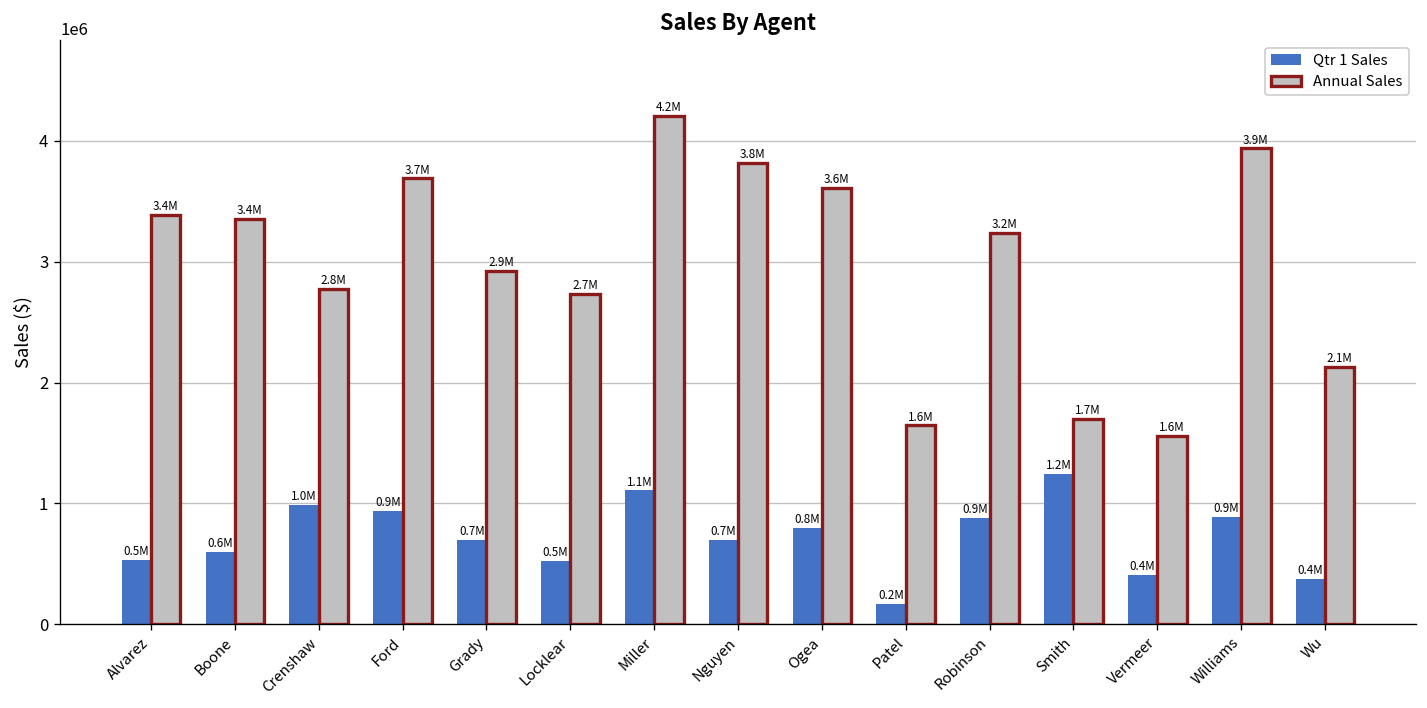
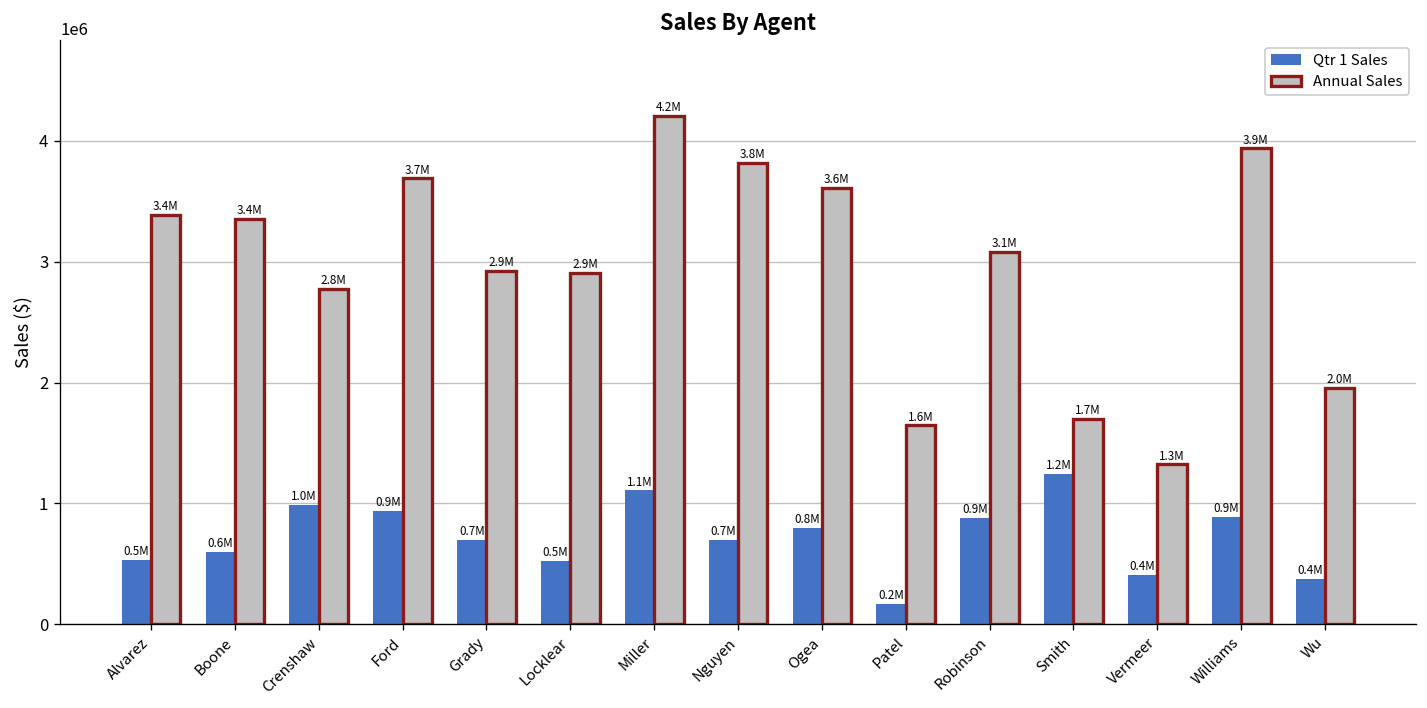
  {
    "Qtr 1 Sales": {
      "Alvarez": "0.5M",
      "Boone": "0.6M",
      "Crenshaw": "1.0M",
      "Ford": "0.9M",
      "Grady": "0.7M",
      "Locklear": "0.5M",
      "Miller": "1.1M",
      "Nguyen": "0.7M",
      "Ogea": "0.8M",
      "Patel": "0.2M",
      "Robinson": "0.9M",
      "Smith": "1.2M",
      "Vermeer": "0.4M",
      "Williams": "0.9M",
      "Wu": "0.4M"
    },
    "Annual Sales": {
      "Alvarez": "3.4M",
      "Boone": "3.4M",
      "Crenshaw": "2.8M",
      "Ford": "3.7M",
      "Grady": "2.9M",
-     "Locklear": "2.7M",
+     "Locklear": "2.9M",
      "Miller": "4.2M",
      "Nguyen": "3.8M",
      "Ogea": "3.6M",
      "Patel": "1.6M",
-     "Robinson": "3.2M",
+     "Robinson": "3.1M",
      "Smith": "1.7M",
-     "Vermeer": "1.6M",
+     "Vermeer": "1.3M",
      "Williams": "3.9M",
-     "Wu": "2.1M"
+     "Wu": "2.0M"
    }
  }
